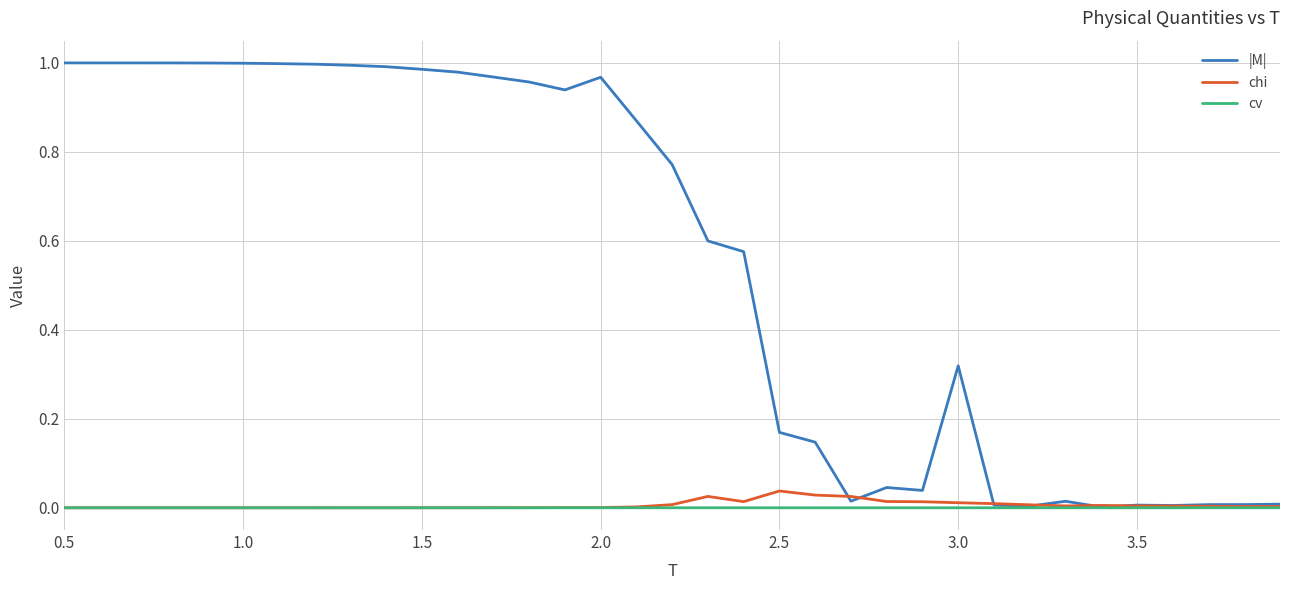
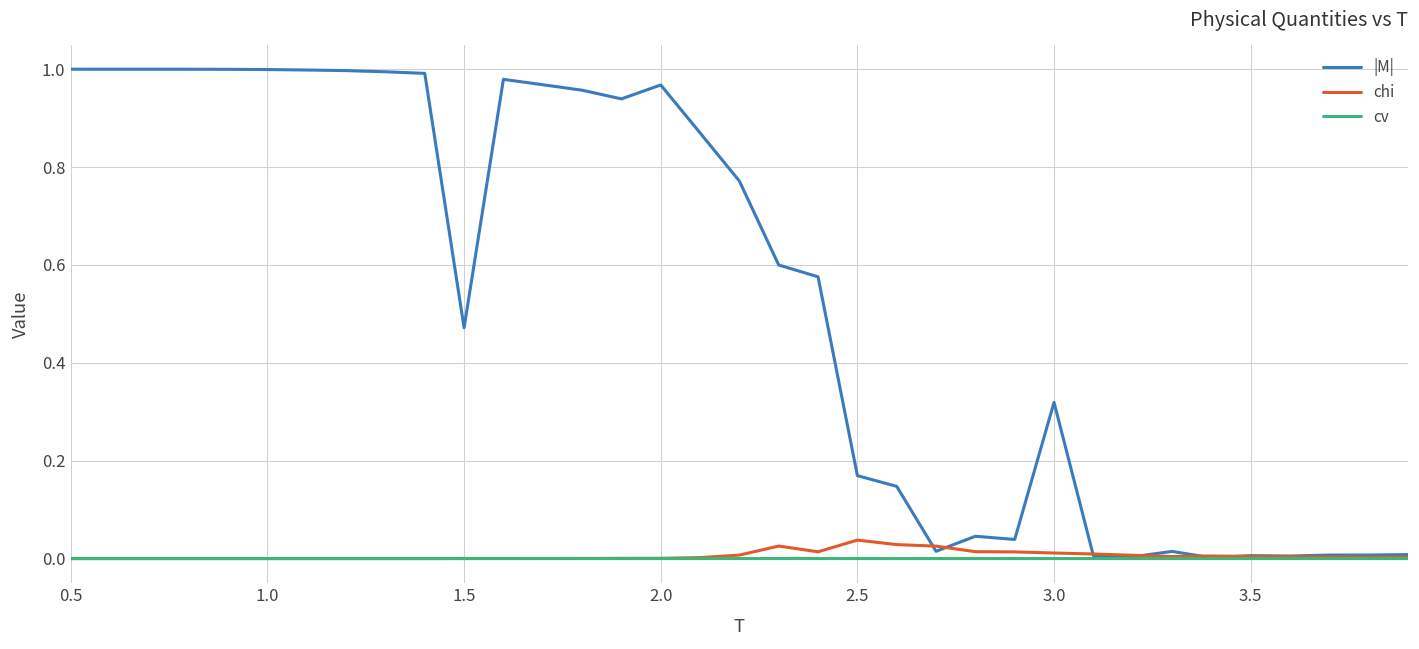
  {
    "|M|": {
      "0.5": 1.00,
      "1.0": 1.00,
-     "1.5": 0.99,
+     "1.5": 0.47,
      "2.0": 0.97,
      "2.5": 0.17,
      "3.0": 0.32
    },
    "chi": {
      "2.5": 0.04,
      "3.0": 0.01
    },
    "cv": {
      "2.5": 0.00,
      "3.0": 0.00
    }
  }
